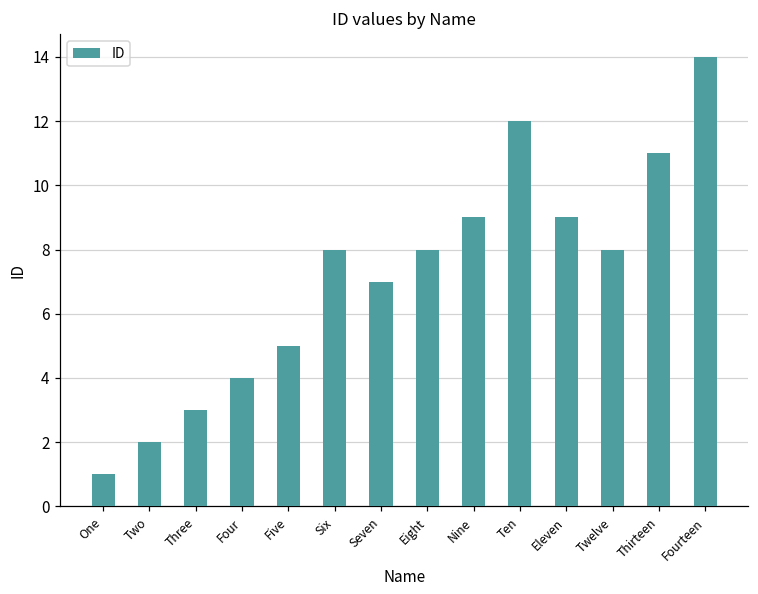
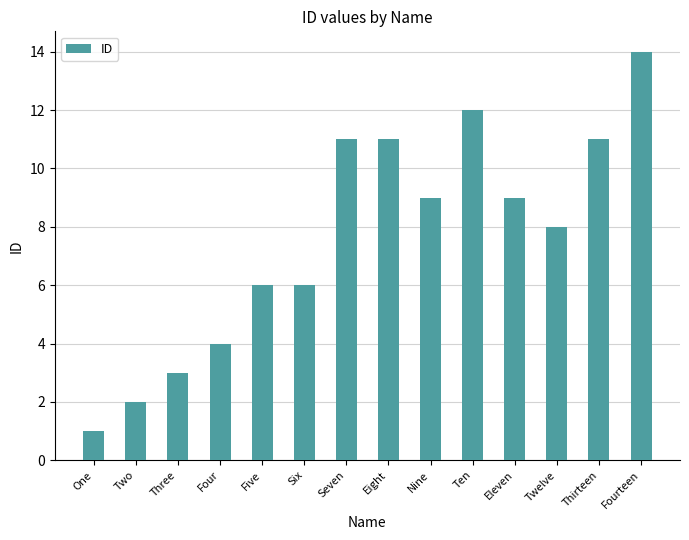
  {
    "One": 1,
    "Two": 2,
    "Three": 3,
    "Four": 4,
-   "Five": 5,
-   "Six": 8,
-   "Seven": 7,
-   "Eight": 8,
+   "Five": 6,
+   "Six": 6,
+   "Seven": 11,
+   "Eight": 11,
    "Nine": 9,
    "Ten": 12,
    "Eleven": 9,
    "Twelve": 8,
    "Thirteen": 11,
    "Fourteen": 14
  }
